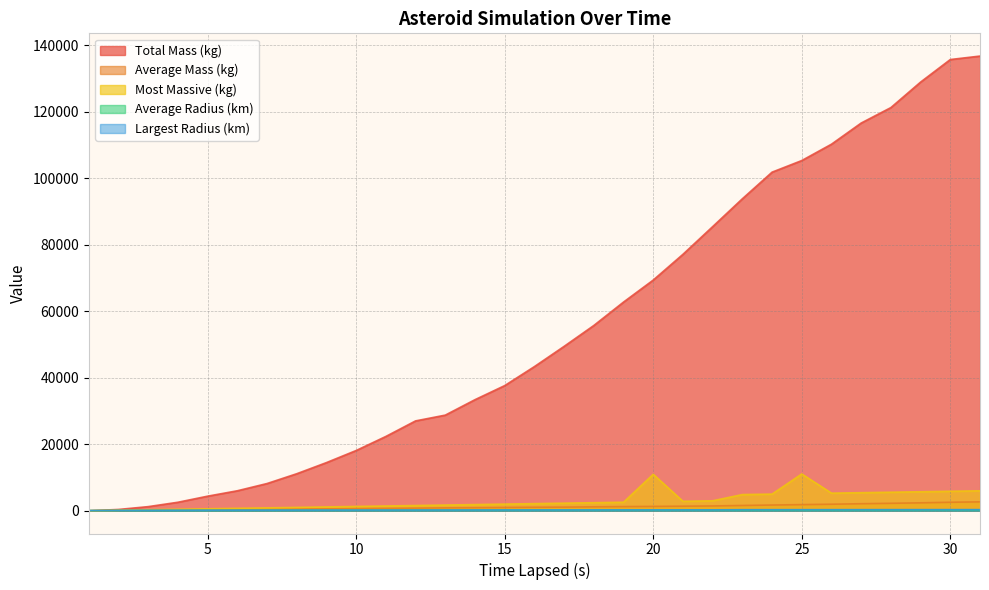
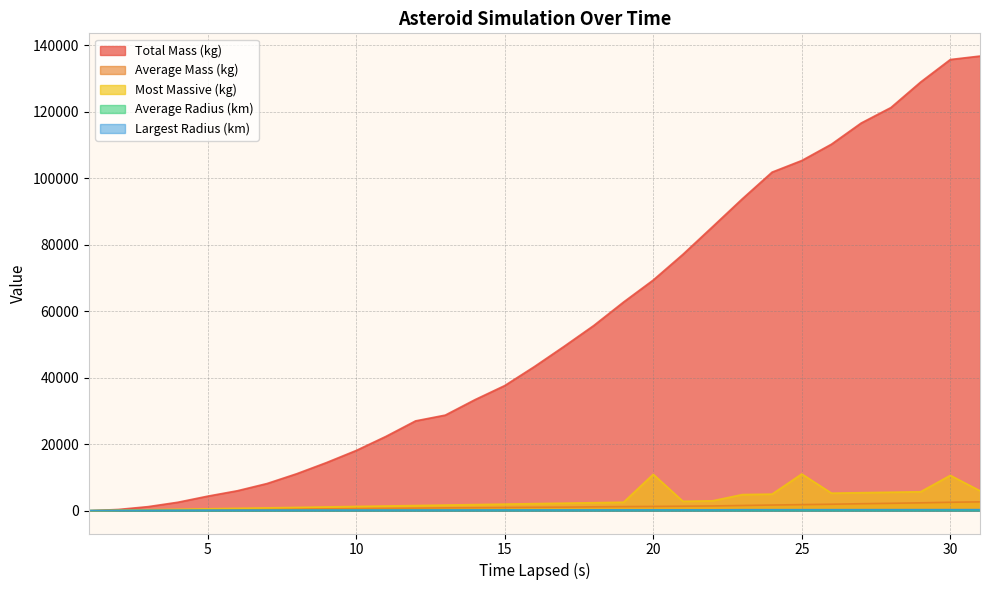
  {
    "Most Massive (kg)": {
      "15": 2000,
      "20": 11000,
      "25": 11000,
-     "30": 6000
+     "30": 11000
    },
    "Largest Radius (km)": {
      "15": 0,
      "20": 0,
      "25": 0,
      "30": 0
    }
  }
